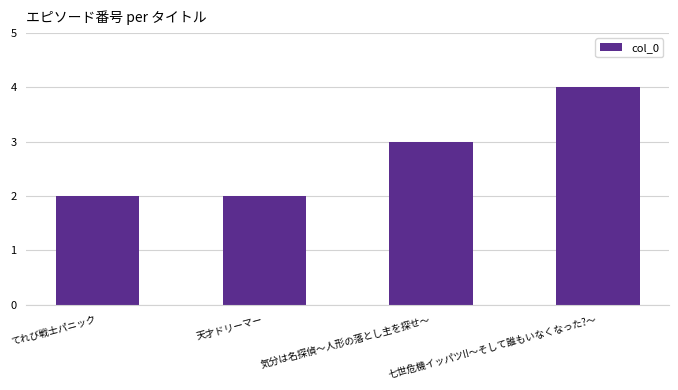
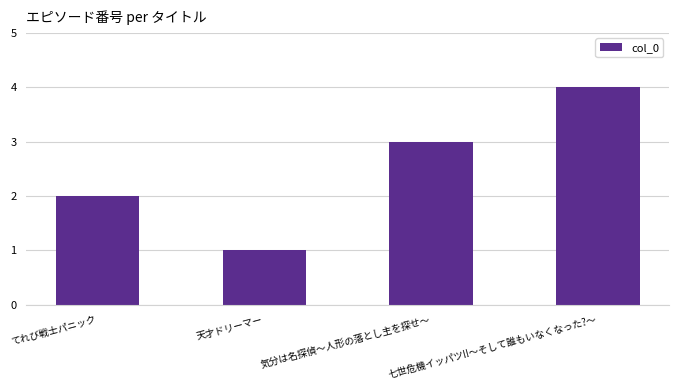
  {
    "てれび戦士パニック": 2,
-   "天才ドリーマー": 2,
+   "天才ドリーマー": 1,
    "気分は名探偵～人形の落とし主を探せ～": 3,
    "七世危機イッパツ!!～そして誰もいなくなった?～": 4
  }
